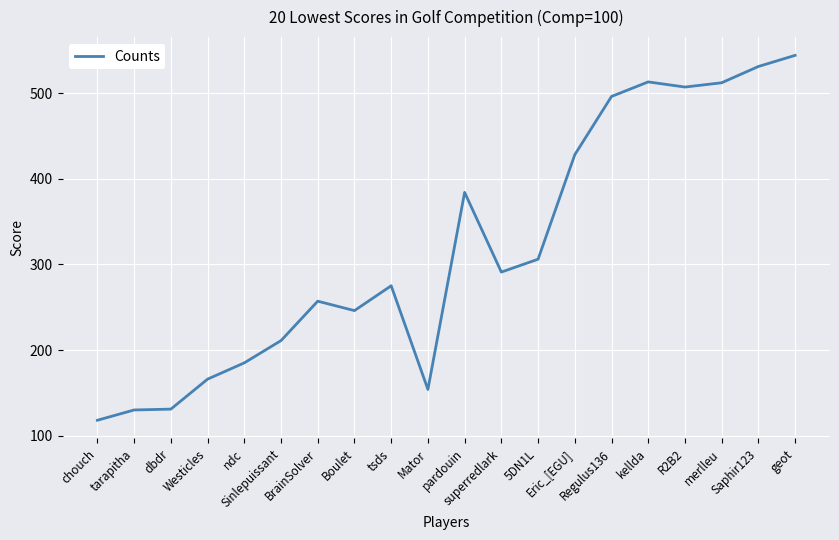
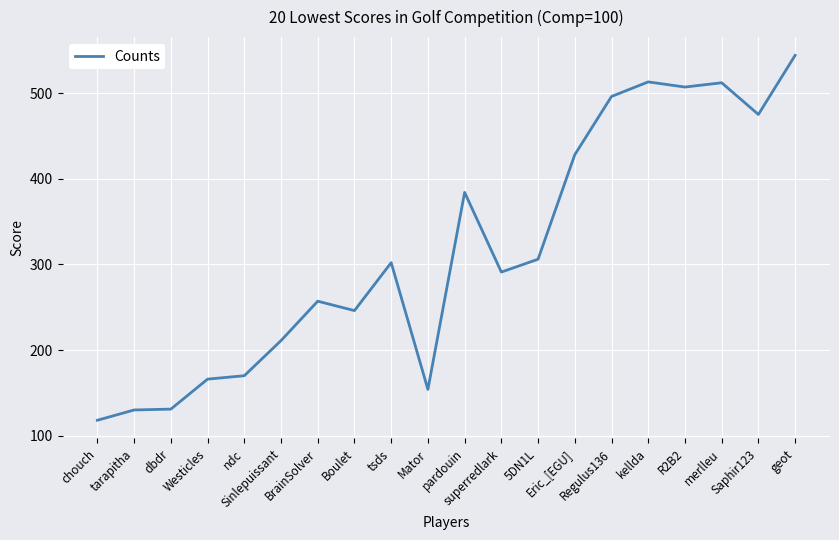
  {
    "chouch": 120,
    "tarapitha": 130,
    "dbdr": 130,
    "Westicles": 170,
-   "ndc": 190,
+   "ndc": 170,
    "Sinlepuissant": 210,
    "BrainSolver": 260,
    "Boulet": 250,
-   "tsds": 280,
+   "tsds": 300,
    "Mator": 150,
    "pardouin": 380,
    "superredlark": 290,
    "5DN1L": 310,
    "Eric_[EGU]": 430,
    "Regulus136": 500,
    "kellda": 510,
    "R2B2": 510,
    "merlleu": 510,
-   "Saphir123": 530,
+   "Saphir123": 480,
    "geot": 540
  }
